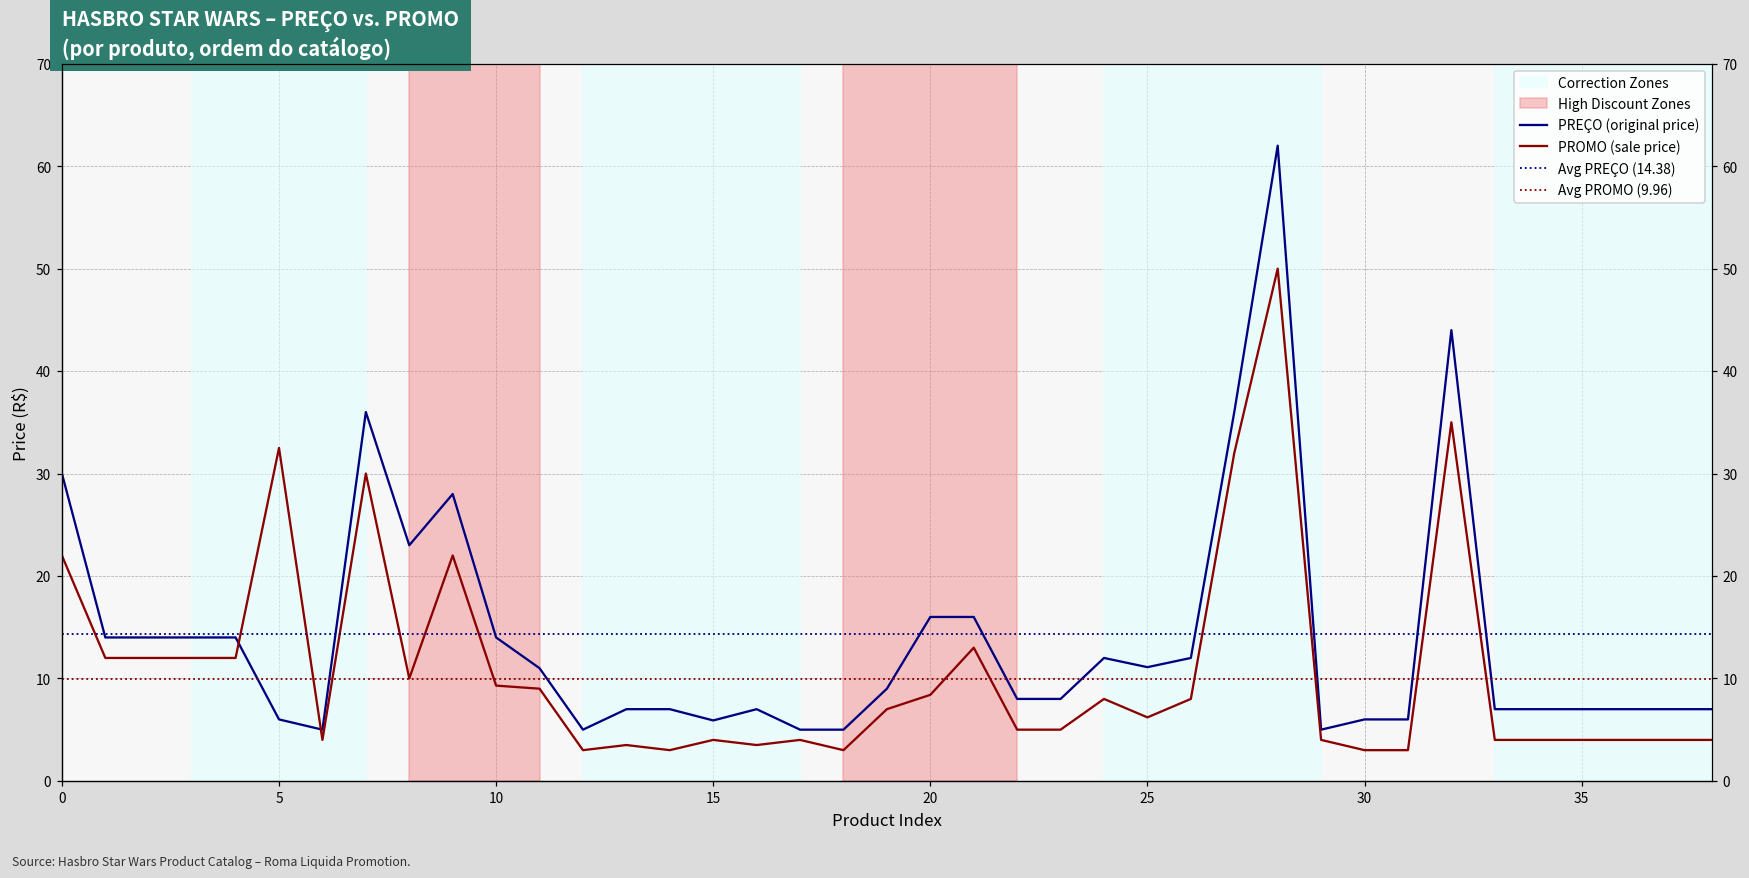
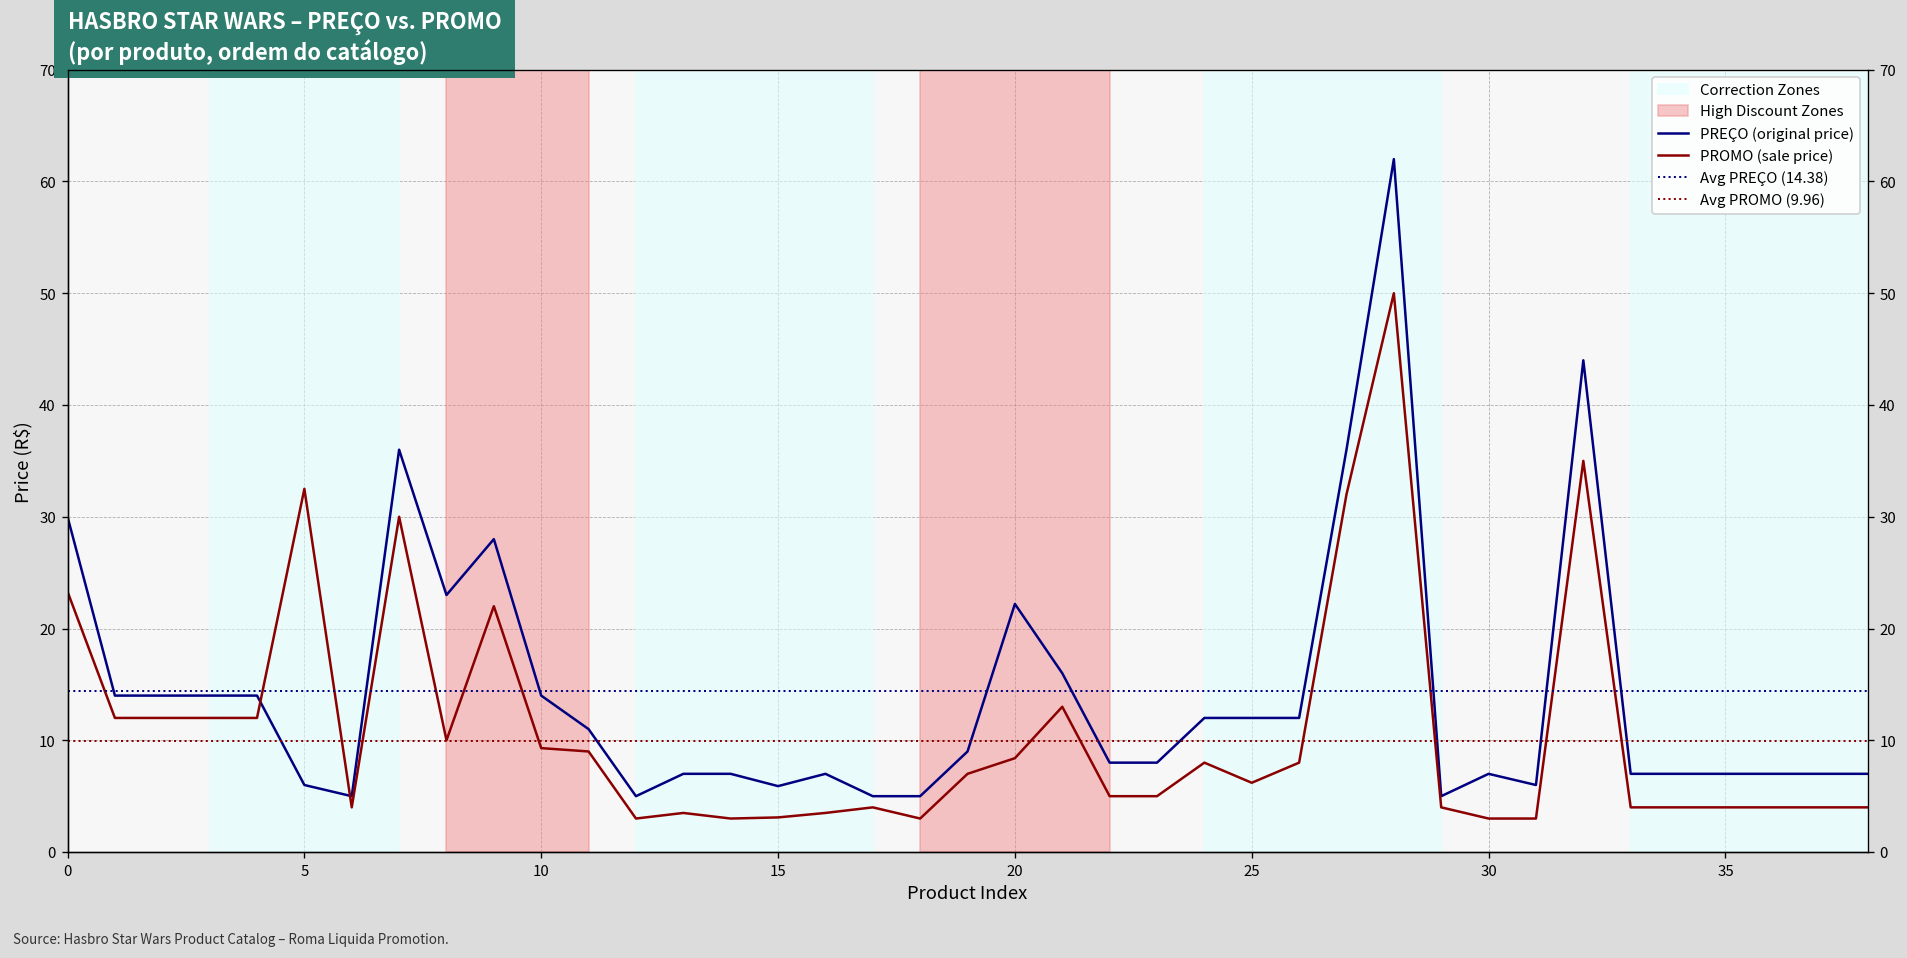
  {
    "PREÇO (original price)": {
      "0": 30,
      "5": 6,
      "10": 14,
      "15": 6,
-     "20": 16,
-     "25": 11,
-     "30": 6,
+     "20": 22,
+     "25": 12,
+     "30": 7,
      "35": 7
    },
    "PROMO (sale price)": {
-     "0": 22,
+     "0": 23,
      "5": 33,
      "10": 9,
-     "15": 4,
+     "15": 3,
      "20": 8,
      "25": 6,
      "30": 3,
      "35": 4
    }
  }
